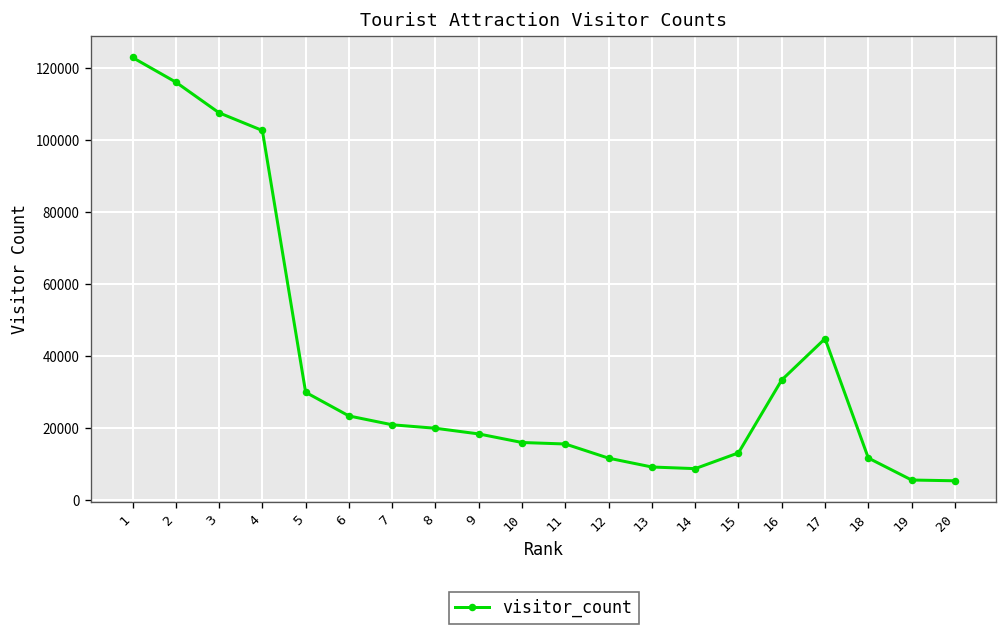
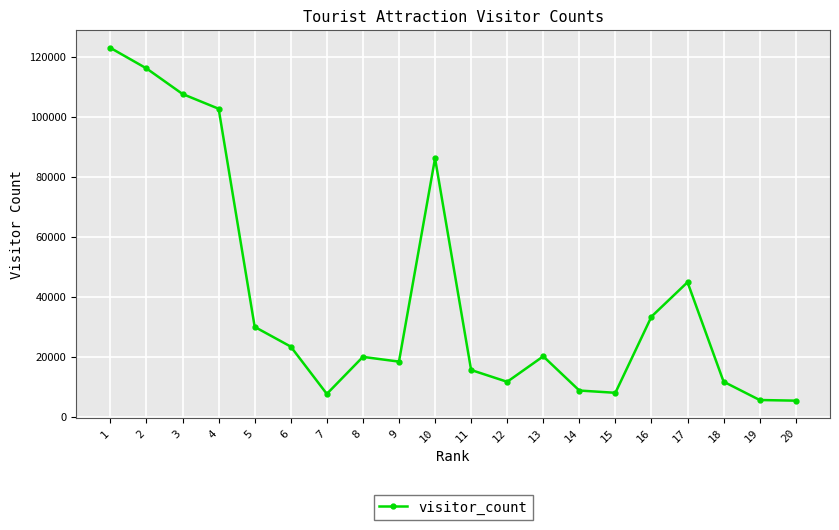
  {
    "1": 123000,
    "2": 116000,
    "3": 108000,
    "4": 103000,
    "5": 30000,
    "6": 23000,
-   "7": 21000,
+   "7": 8000,
    "8": 20000,
    "9": 18000,
-   "10": 16000,
+   "10": 86000,
    "11": 16000,
    "12": 12000,
-   "13": 9000,
+   "13": 20000,
    "14": 9000,
-   "15": 13000,
+   "15": 8000,
    "16": 33000,
    "17": 45000,
    "18": 12000,
    "19": 6000,
    "20": 5000
  }
